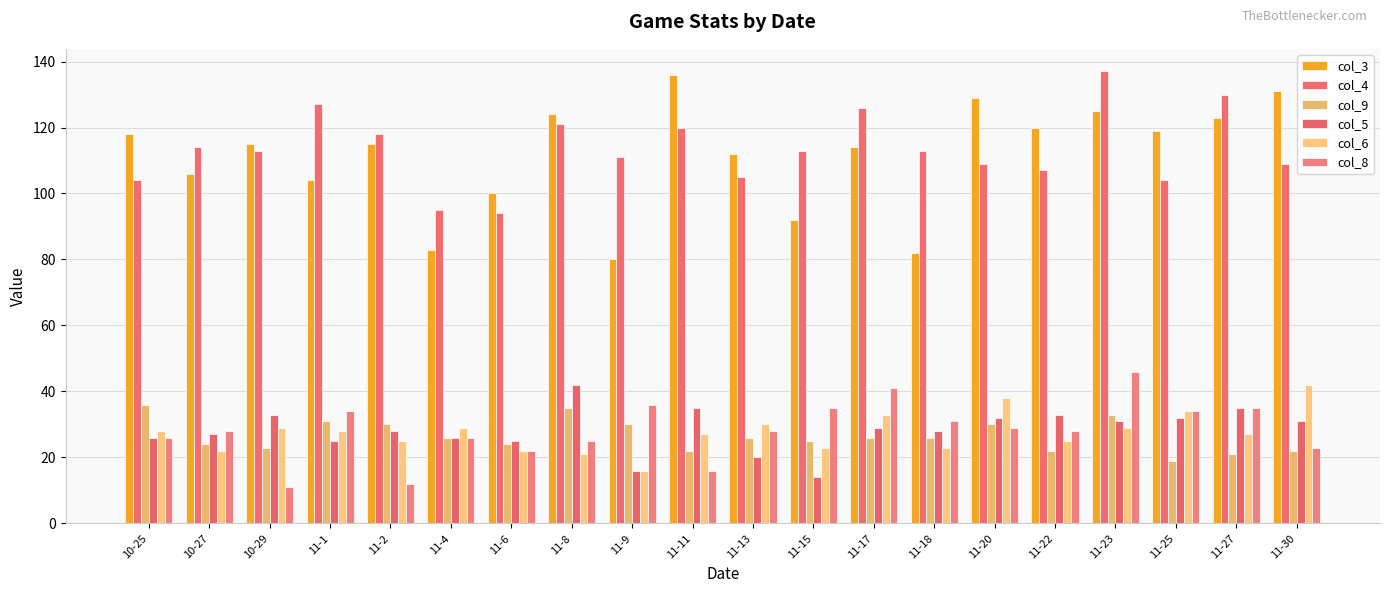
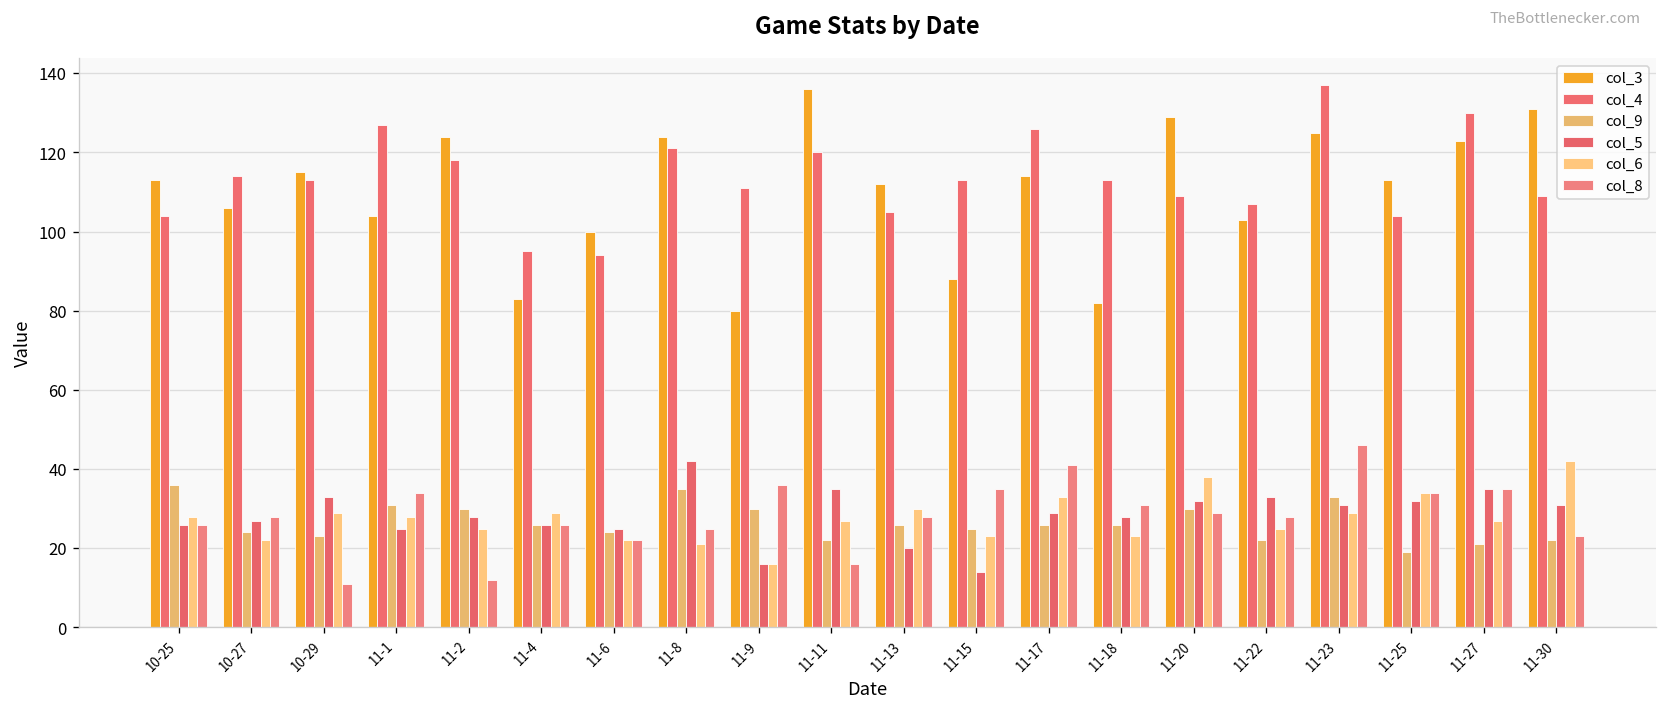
  {
    "col_3": {
-     "10-25": 118,
+     "10-25": 113,
      "10-27": 106,
      "10-29": 115,
      "11-1": 104,
-     "11-2": 115,
+     "11-2": 124,
      "11-4": 83,
      "11-6": 100,
      "11-8": 124,
      "11-9": 80,
      "11-11": 136,
      "11-13": 112,
-     "11-15": 92,
+     "11-15": 88,
      "11-17": 114,
      "11-18": 82,
      "11-20": 129,
-     "11-22": 120,
+     "11-22": 103,
      "11-23": 125,
-     "11-25": 119,
+     "11-25": 113,
      "11-27": 123,
      "11-30": 131
    }
  }
